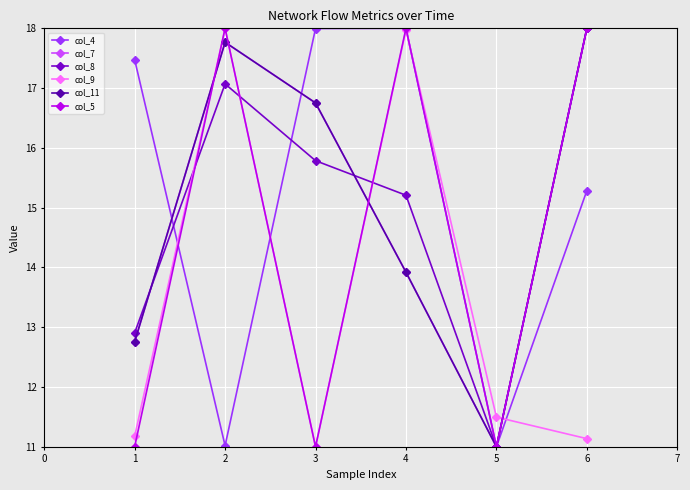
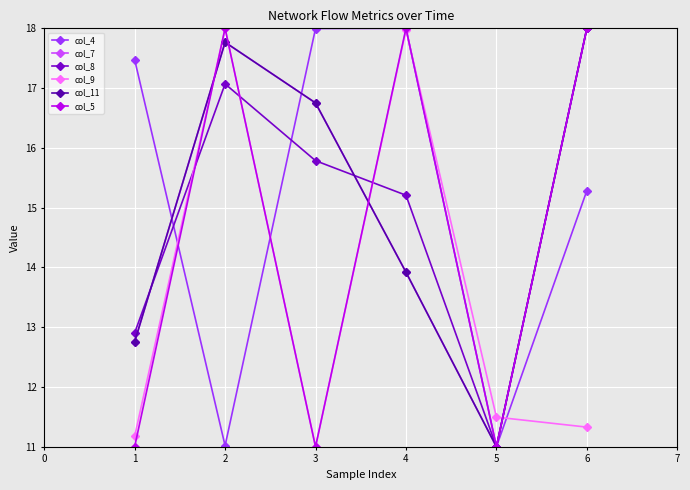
  {
    "col_4": {
      "1": 17.5,
      "2": 11.0,
      "3": 18.0,
      "6": 15.3
    },
    "col_9": {
      "1": 11.2,
      "5": 11.5,
-     "6": 11.1
+     "6": 11.3
    },
    "col_5": {
      "1": 11.0
    }
  }
